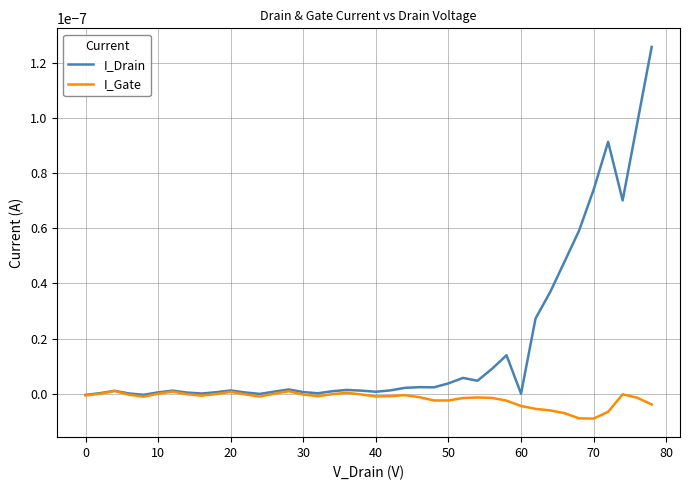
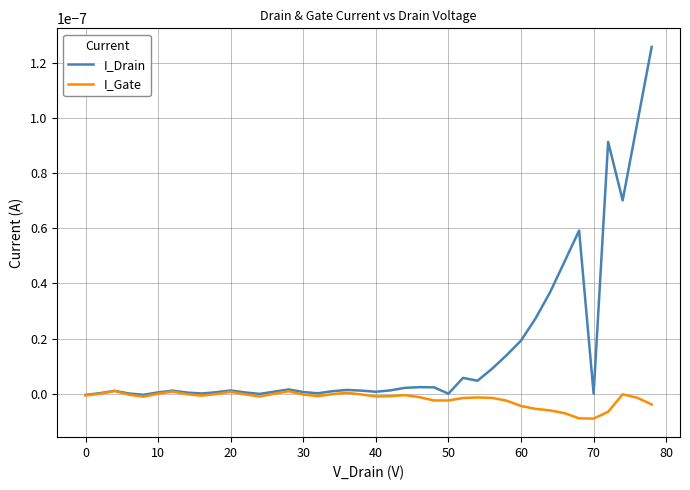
  {
    "I_Drain": {
      "40": 0.000000001,
-     "50": 0.000000004,
-     "60": 0.00000000,
-     "70": 0.0000001
+     "50": 0.000000000,
+     "60": 0.00000002,
+     "70": 0.0000000
    },
    "I_Gate": {
      "40": -0.000000001,
      "50": -0.000000002,
      "60": -0.000000004,
      "70": -0.000000009
    }
  }
